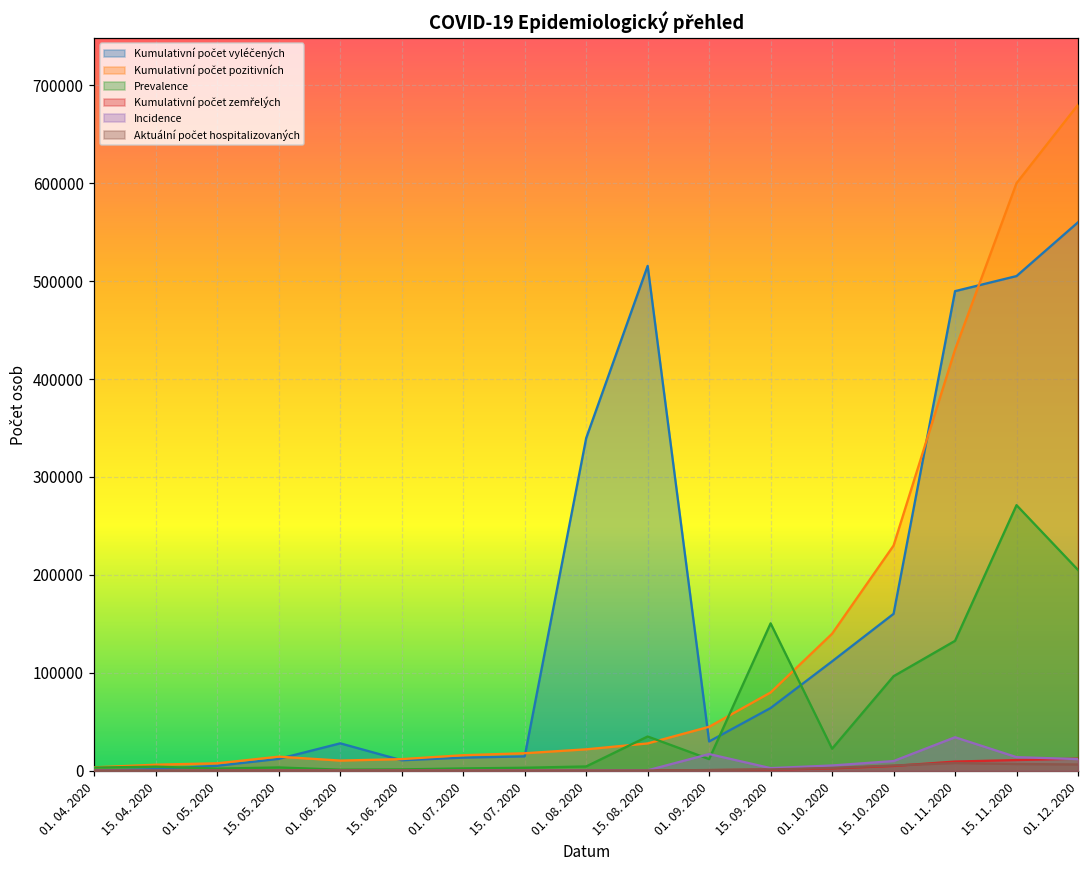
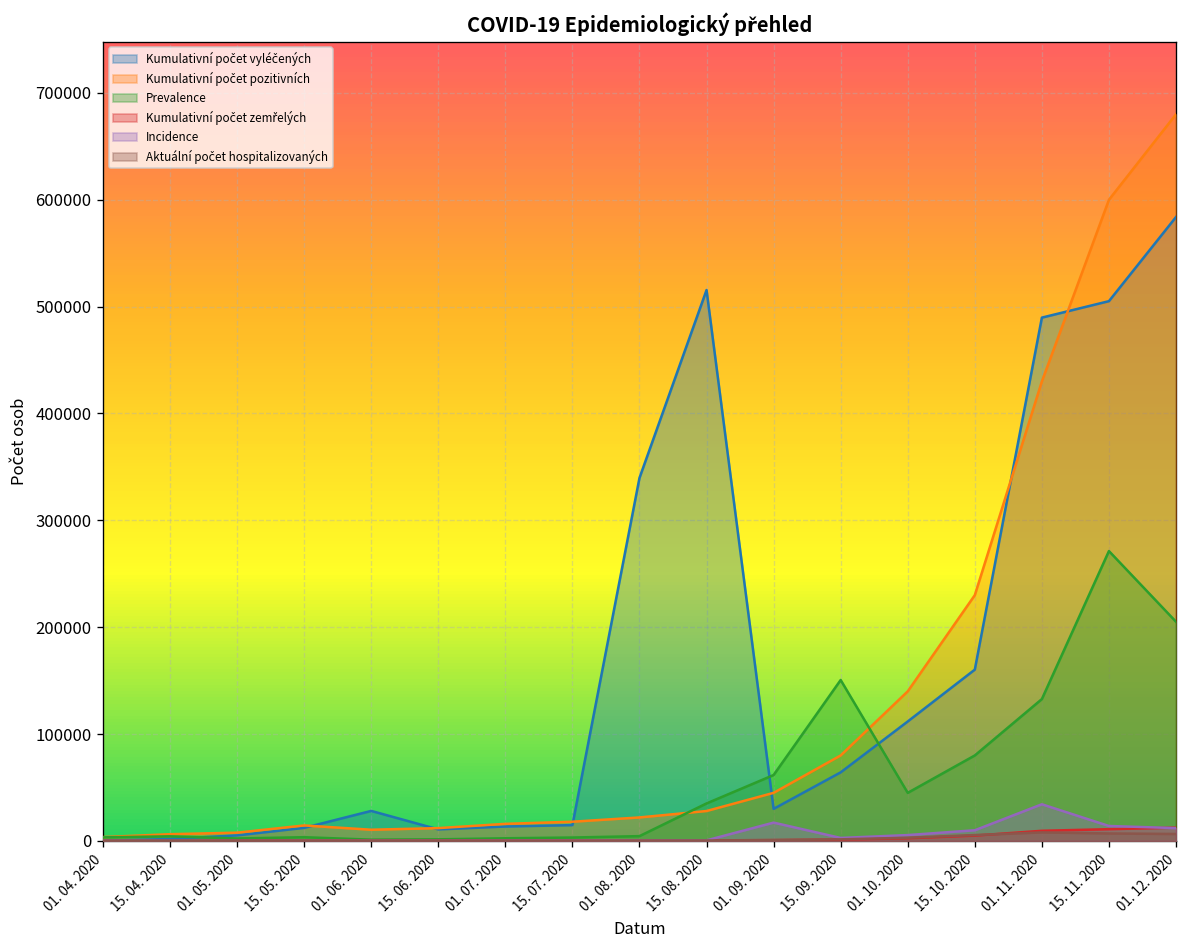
  {
    "Kumulativní počet vyléčených": {
      "01. 06. 2020": 30000,
      "15. 07. 2020": 10000,
      "01. 08. 2020": 340000,
      "15. 08. 2020": 520000,
      "01. 09. 2020": 30000,
      "15. 09. 2020": 60000,
      "01. 10. 2020": 110000,
      "15. 10. 2020": 160000,
      "01. 11. 2020": 490000,
      "15. 11. 2020": 510000,
-     "01. 12. 2020": 560000
+     "01. 12. 2020": 580000
    },
    "Prevalence": {
      "15. 05. 2020": 0,
      "01. 08. 2020": 0,
      "15. 08. 2020": 40000,
-     "01. 09. 2020": 10000,
+     "01. 09. 2020": 60000,
      "15. 09. 2020": 150000,
-     "01. 10. 2020": 20000,
-     "15. 10. 2020": 100000,
+     "01. 10. 2020": 50000,
+     "15. 10. 2020": 80000,
      "01. 11. 2020": 130000,
      "15. 11. 2020": 270000,
      "01. 12. 2020": 210000
    },
    "Incidence": {
      "01. 09. 2020": 20000,
      "15. 10. 2020": 10000,
      "01. 11. 2020": 30000,
      "15. 11. 2020": 10000
    }
  }
